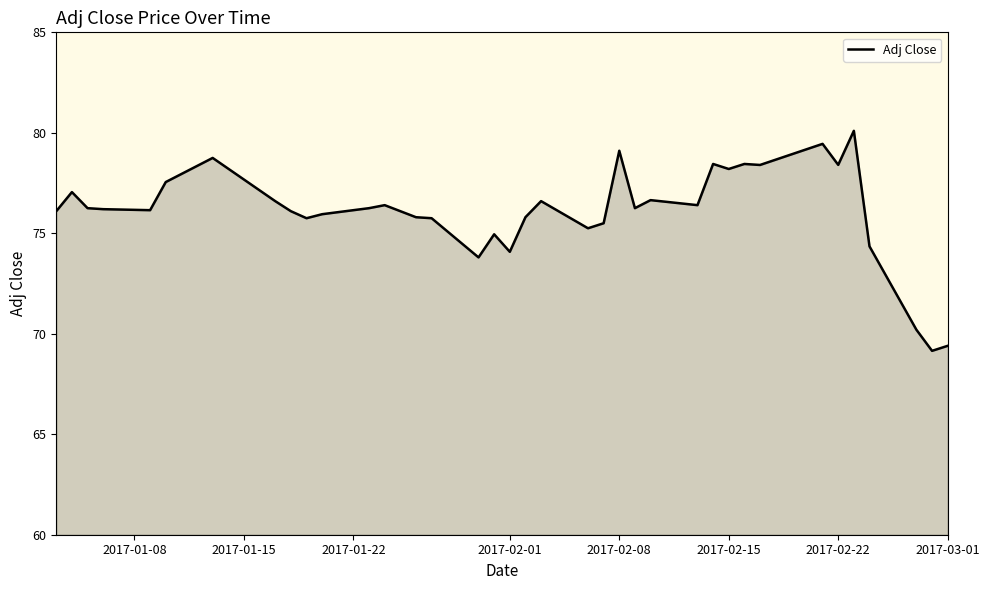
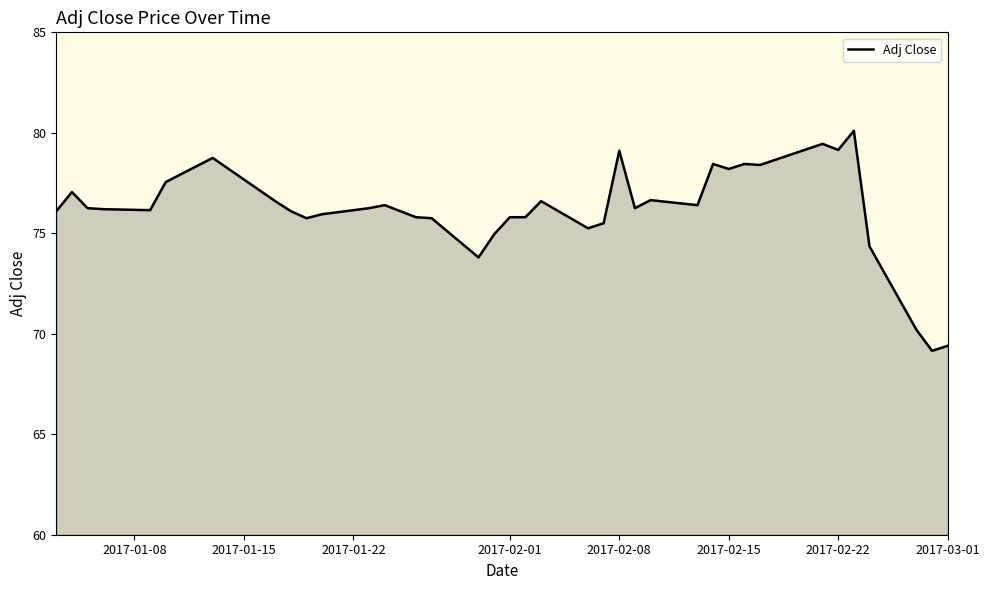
  {
-   "2017-02-01": 74.1,
+   "2017-02-01": 75.8,
    "2017-02-08": 79.1,
    "2017-02-15": 78.2,
-   "2017-02-22": 78.4,
+   "2017-02-22": 79.2,
    "2017-03-01": 69.4
  }
